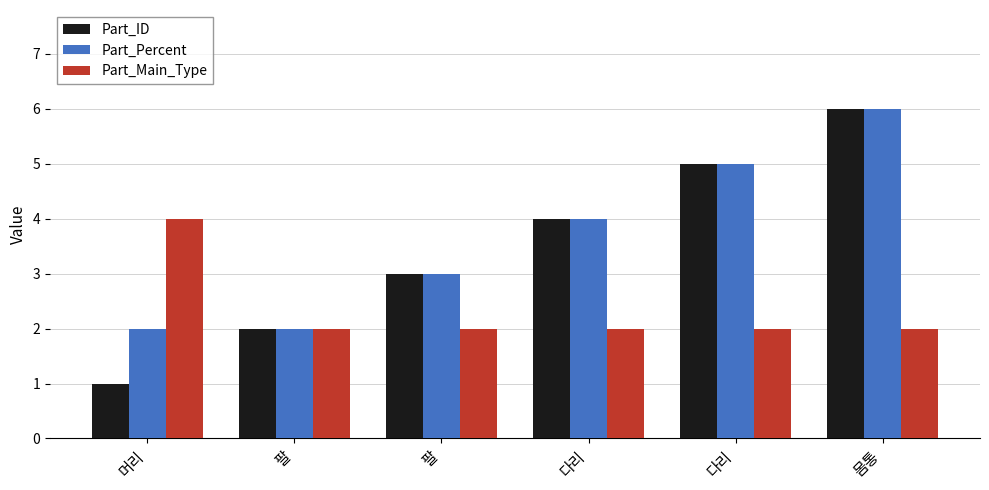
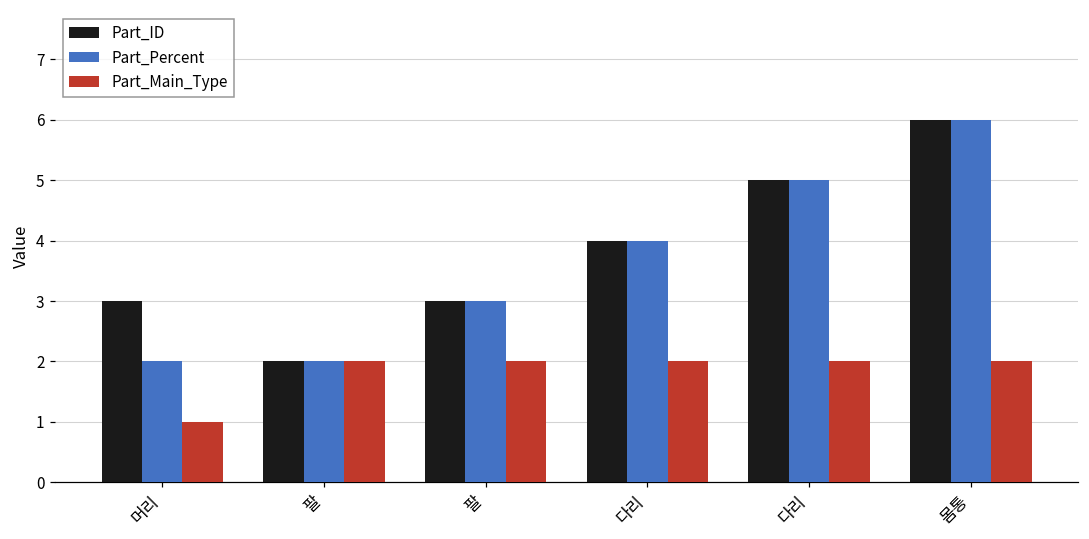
  {
    "Part_ID": {
-     "머리": 1,
+     "머리": 3,
      "몸통": 6
    },
    "Part_Percent": {
      "머리": 2,
      "몸통": 6
    },
    "Part_Main_Type": {
-     "머리": 4,
+     "머리": 1,
      "몸통": 2
    }
  }
